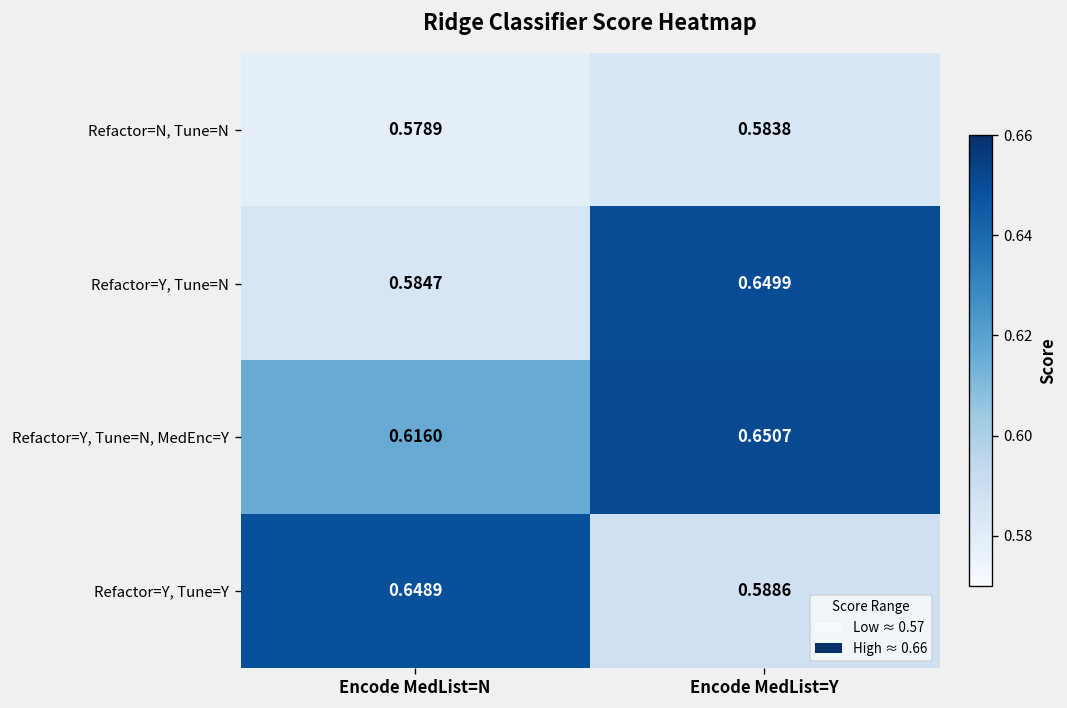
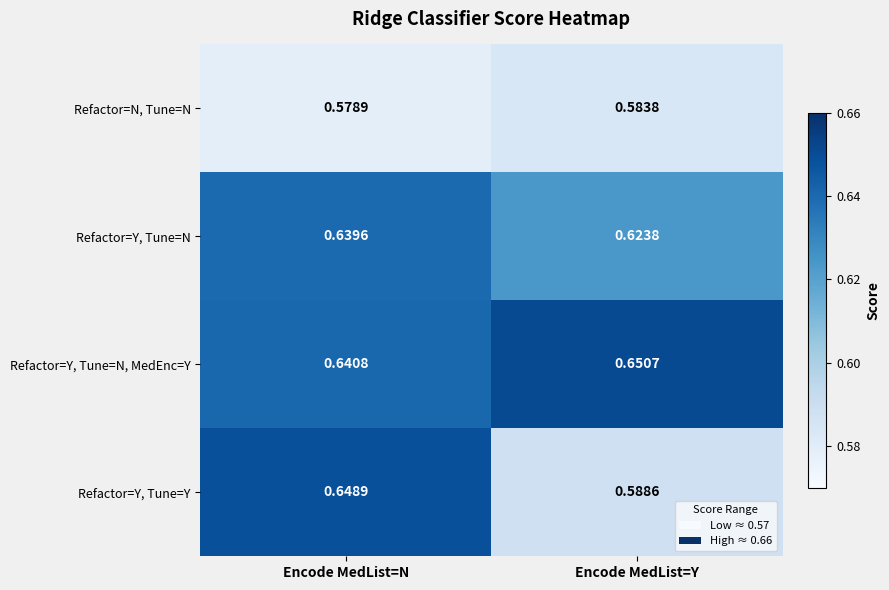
  {
    "Refactor=N, Tune=N": {
      "Encode MedList=N": 0.5789,
      "Encode MedList=Y": 0.5838
    },
    "Refactor=Y, Tune=N": {
-     "Encode MedList=N": 0.5847,
-     "Encode MedList=Y": 0.6499
+     "Encode MedList=N": 0.6396,
+     "Encode MedList=Y": 0.6238
    },
    "Refactor=Y, Tune=N, MedEnc=Y": {
-     "Encode MedList=N": 0.6160,
+     "Encode MedList=N": 0.6408,
      "Encode MedList=Y": 0.6507
    },
    "Refactor=Y, Tune=Y": {
      "Encode MedList=N": 0.6489,
      "Encode MedList=Y": 0.5886
    }
  }
